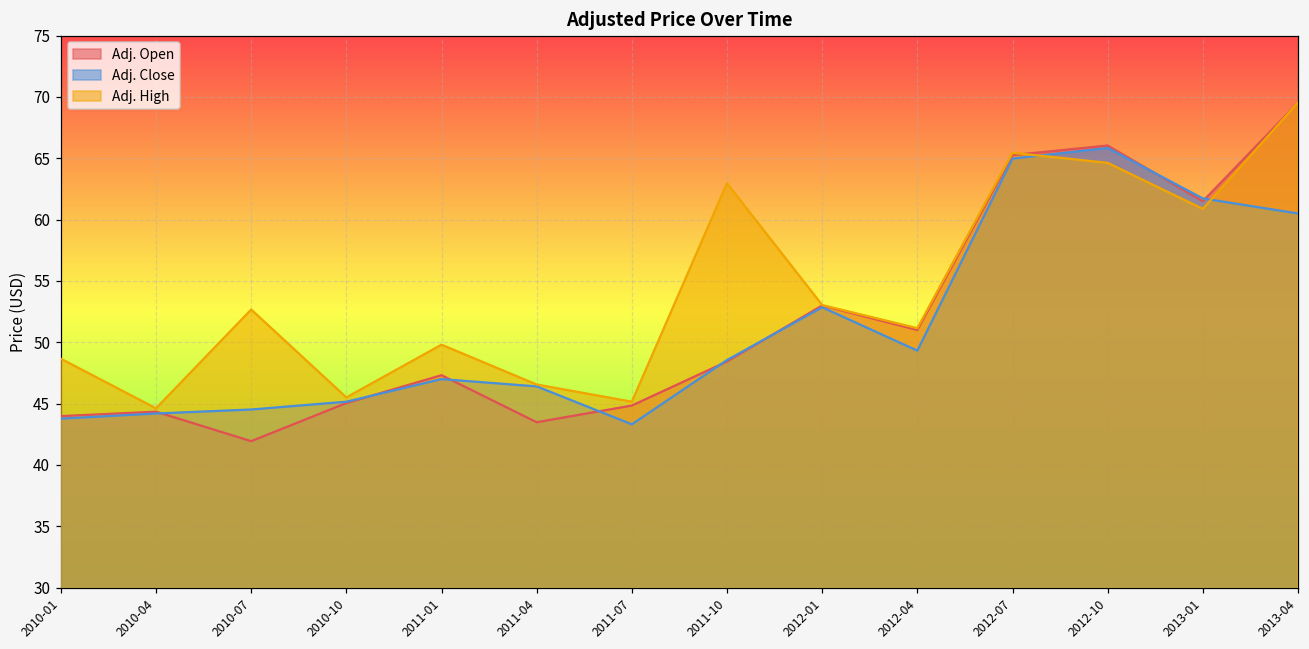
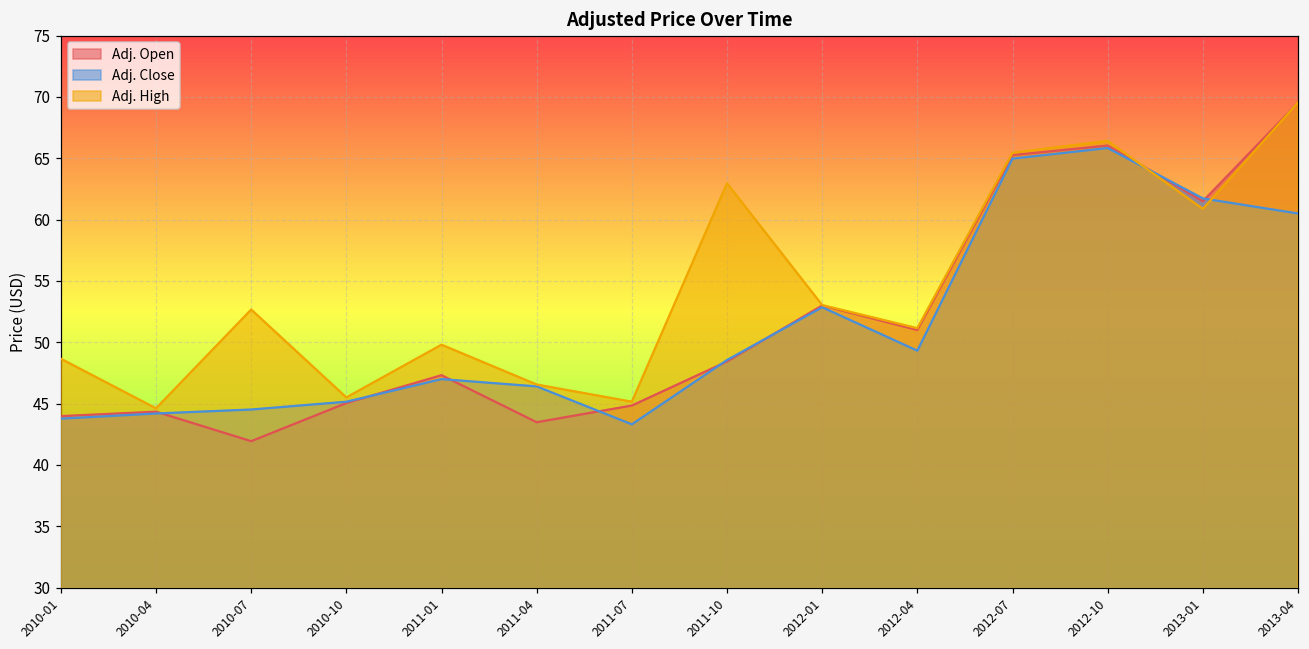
  {
    "Adj. Open": {
      "2010-07": 41.9,
      "2011-01": 47.3,
      "2011-04": 43.5,
      "2011-07": 44.8,
      "2013-01": 61.5
    },
    "Adj. Close": {
      "2010-07": 44.5,
      "2011-01": 47.0,
      "2011-07": 43.3,
      "2012-04": 49.3,
      "2012-07": 65.0,
      "2013-01": 61.7,
      "2013-04": 60.5
    },
    "Adj. High": {
      "2010-01": 48.7,
      "2010-04": 44.6,
      "2010-07": 52.7,
      "2010-10": 45.5,
      "2011-01": 49.8,
      "2011-07": 45.2,
      "2011-10": 63.0,
-     "2012-10": 64.6,
+     "2012-10": 66.4,
      "2013-01": 60.9
    }
  }
